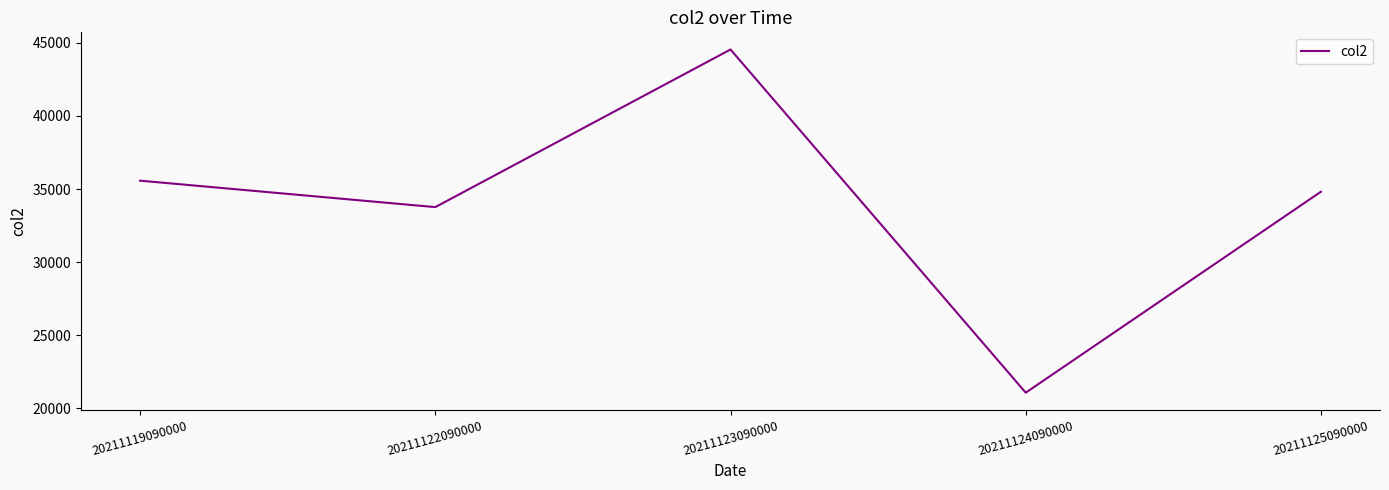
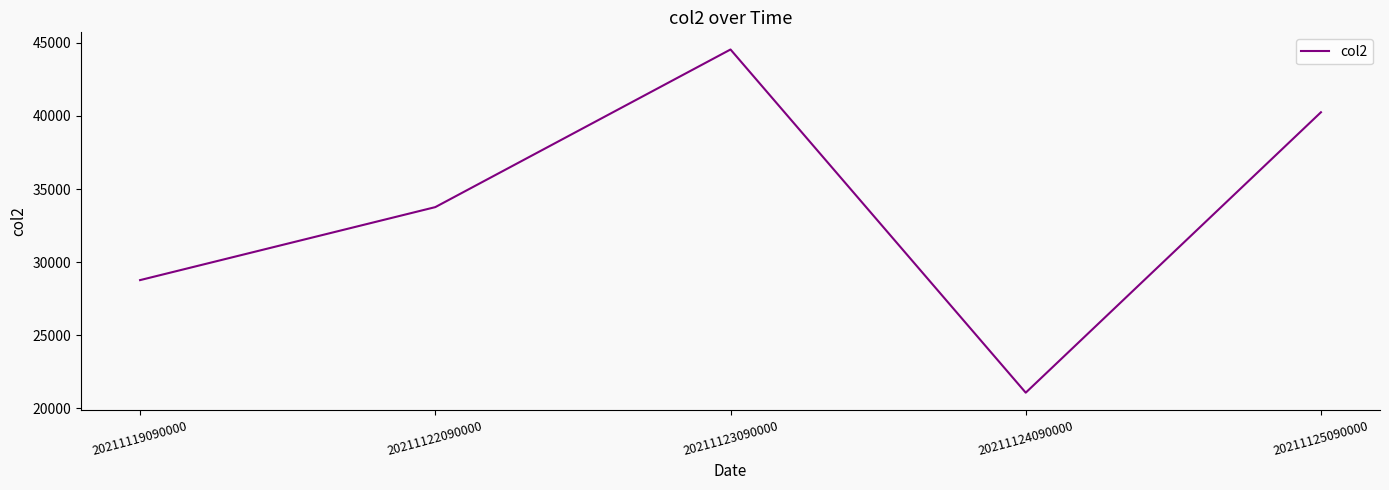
  {
-   "20211119090000": 35600,
+   "20211119090000": 28800,
    "20211122090000": 33800,
    "20211123090000": 44500,
    "20211124090000": 21100,
-   "20211125090000": 34800
+   "20211125090000": 40300
  }
